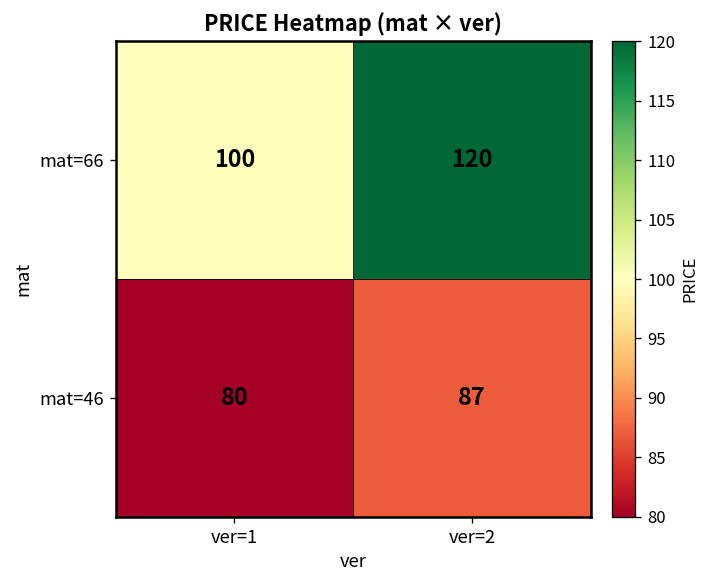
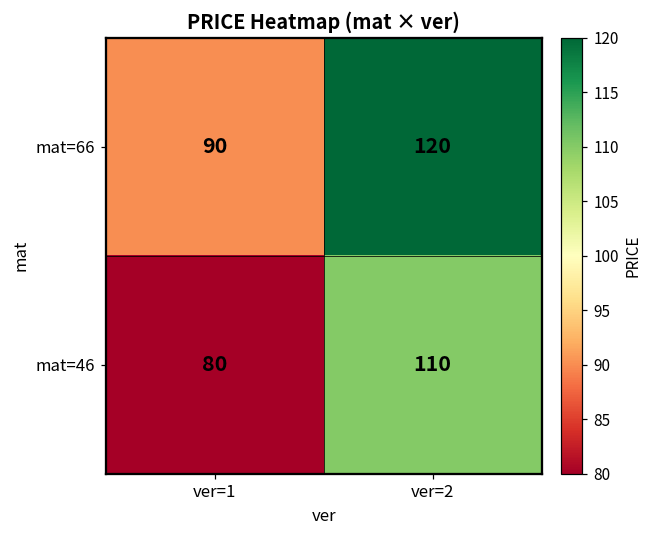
  {
    "mat=66": {
-     "ver=1": 100,
+     "ver=1": 90,
      "ver=2": 120
    },
    "mat=46": {
      "ver=1": 80,
-     "ver=2": 87
+     "ver=2": 110
    }
  }
